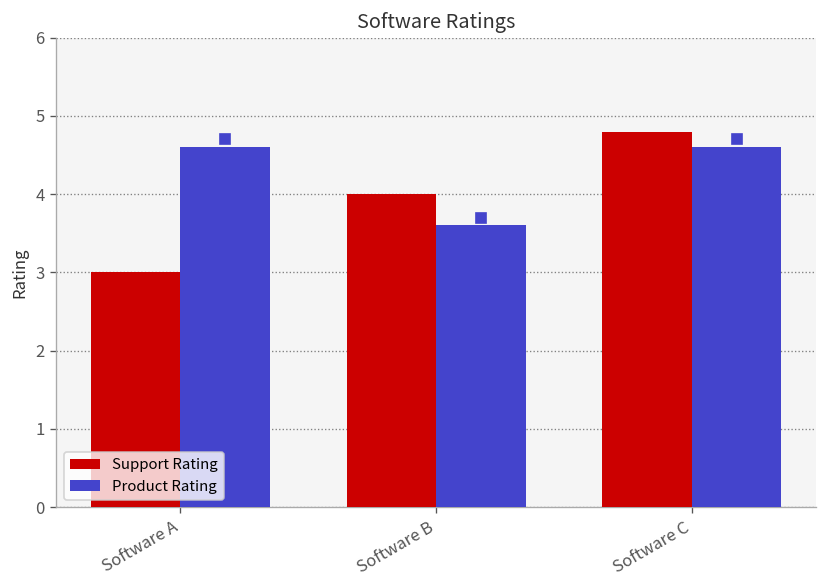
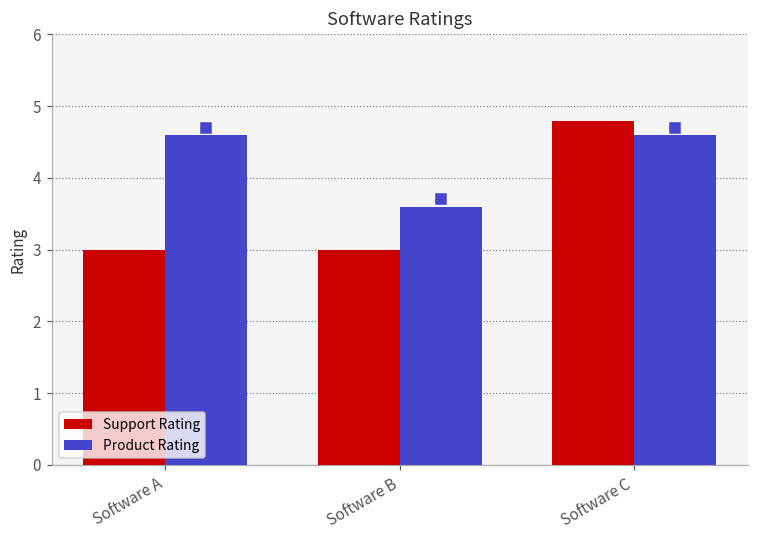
  {
    "Support Rating": {
      "Software A": 3,
-     "Software B": 4,
+     "Software B": 3,
      "Software C": 4.8
    }
  }
